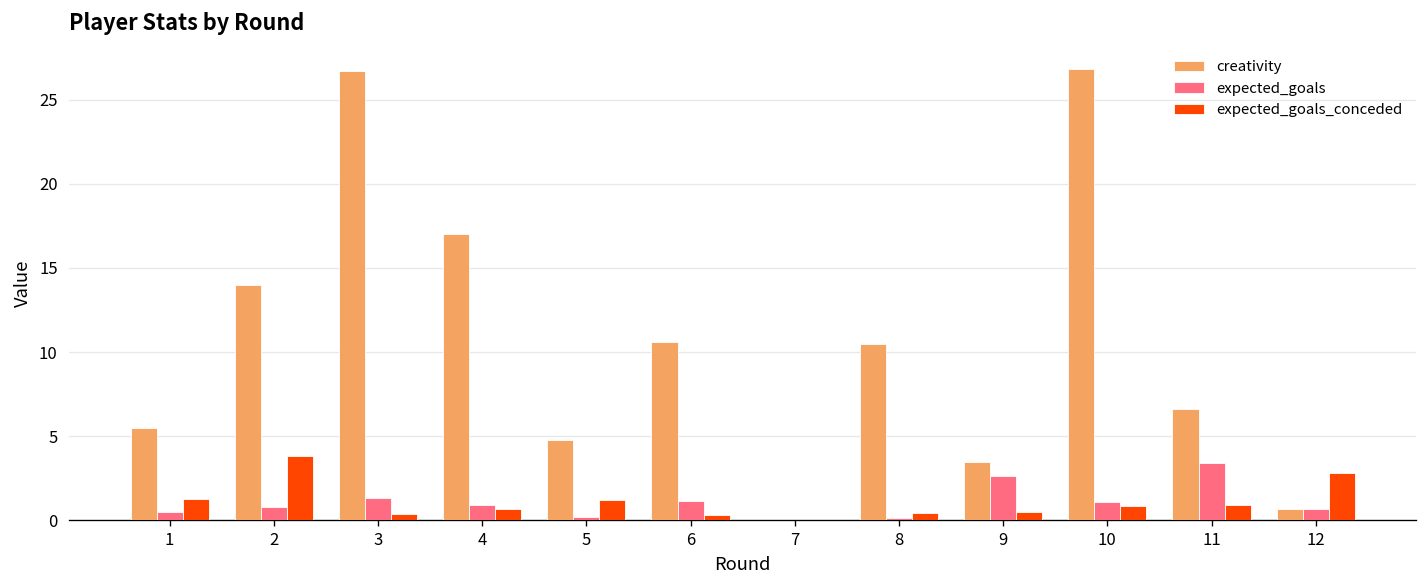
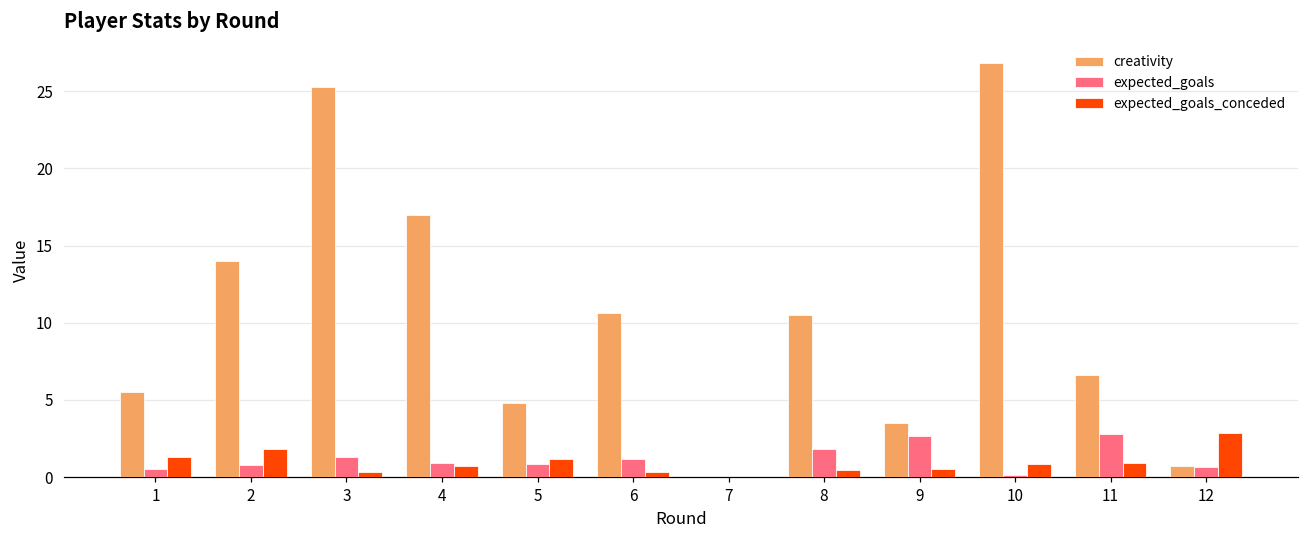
  {
    "creativity": {
      "1": 5.5,
      "2": 14.0,
-     "3": 26.7,
+     "3": 25.3,
      "4": 17.0,
      "5": 4.8,
      "6": 10.6,
      "7": 0.0,
      "8": 10.5,
      "9": 3.5,
      "10": 26.8,
      "11": 6.6,
      "12": 0.7
    },
    "expected_goals": {
      "1": 0.5,
      "2": 0.8,
      "3": 1.3,
      "4": 0.9,
-     "5": 0.2,
+     "5": 0.9,
      "6": 1.2,
      "7": 0.0,
-     "8": 0.1,
+     "8": 1.8,
      "9": 2.6,
-     "10": 1.1,
-     "11": 3.4,
+     "10": 0.1,
+     "11": 2.8,
      "12": 0.7
    },
    "expected_goals_conceded": {
      "1": 1.3,
-     "2": 3.8,
+     "2": 1.8,
      "3": 0.4,
      "4": 0.7,
      "5": 1.2,
      "6": 0.3,
      "7": 0.0,
      "8": 0.5,
      "9": 0.5,
      "10": 0.8,
      "11": 0.9,
      "12": 2.8
    }
  }
